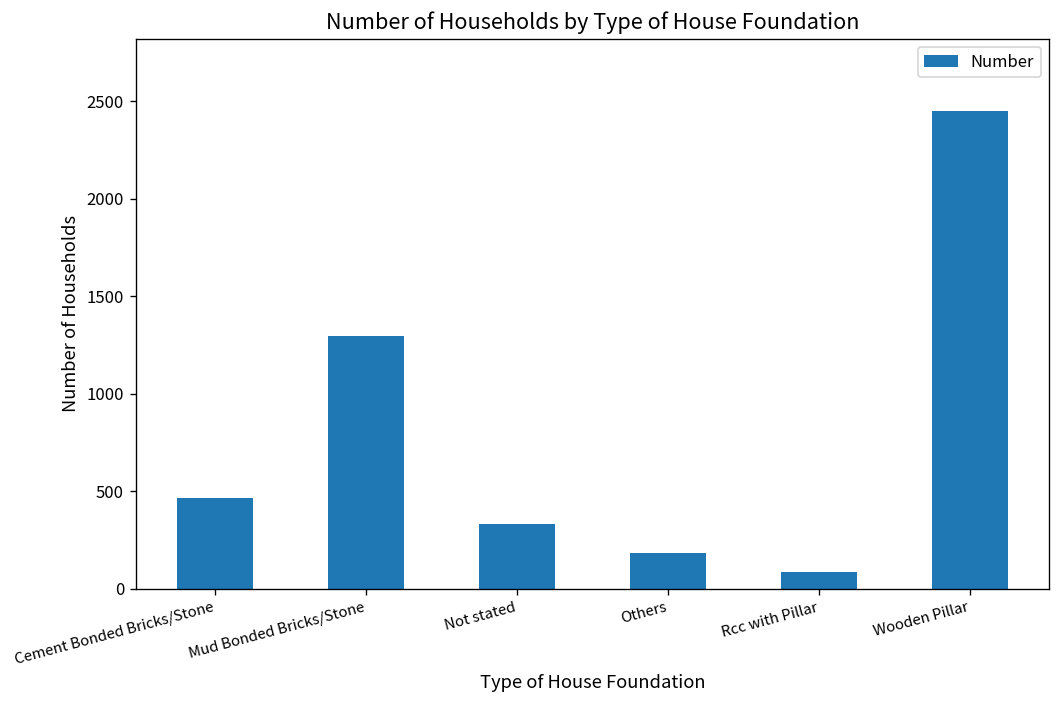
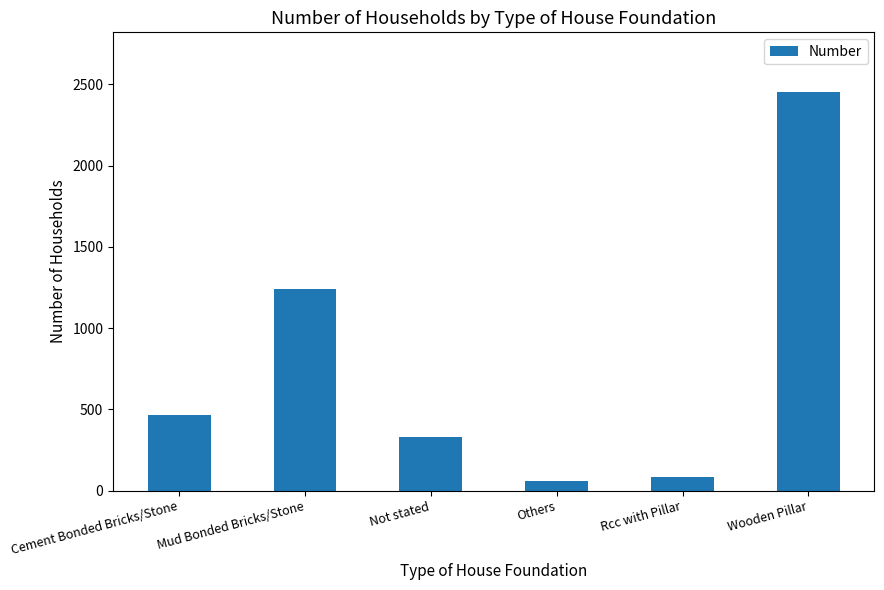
  {
    "Cement Bonded Bricks/Stone": 470,
-   "Mud Bonded Bricks/Stone": 1300,
+   "Mud Bonded Bricks/Stone": 1240,
    "Not stated": 330,
-   "Others": 180,
+   "Others": 60,
    "Rcc with Pillar": 90,
    "Wooden Pillar": 2450
  }
